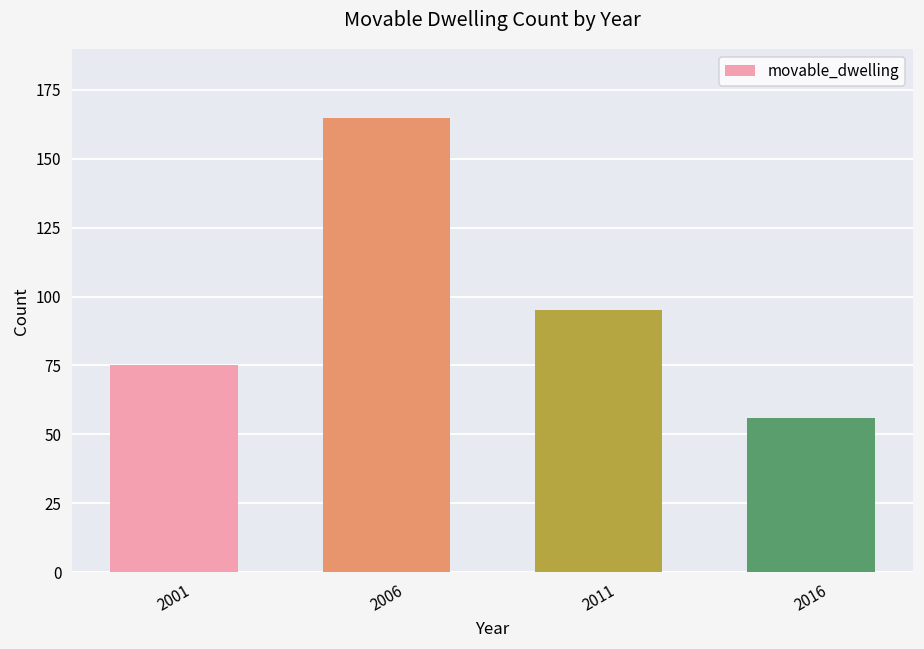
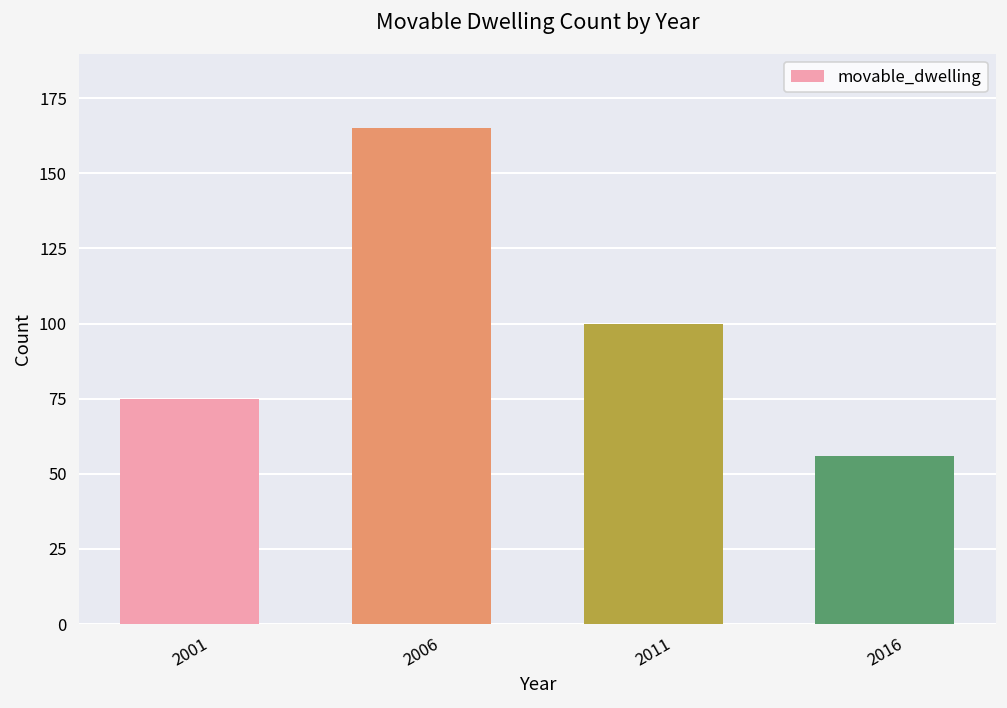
  {
    "2001": 75,
    "2006": 165,
-   "2011": 95,
+   "2011": 100,
    "2016": 56
  }
